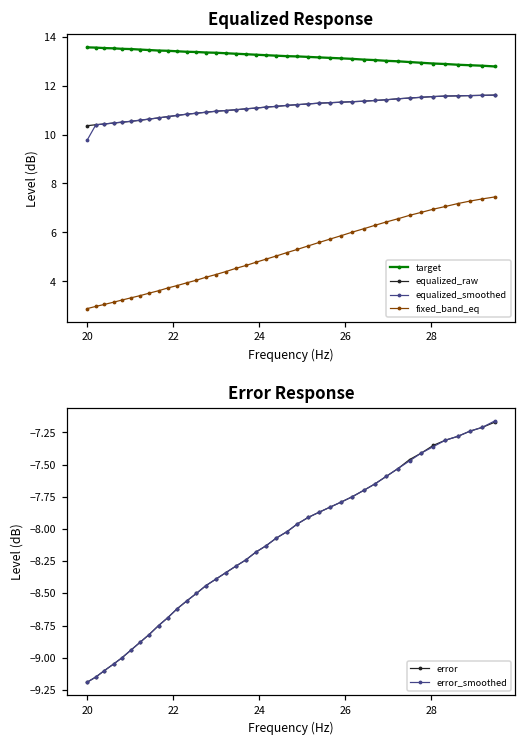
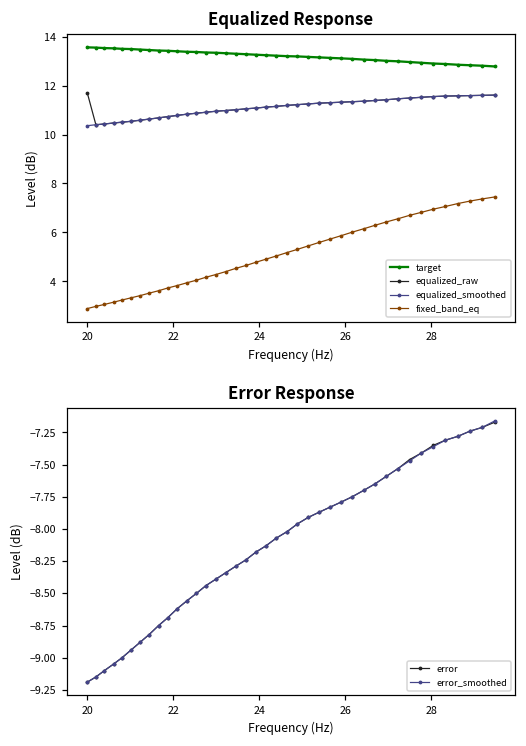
  {
    "Equalized Response": {
      "target": {
        "20": 13.6
      },
      "equalized_raw": {
-       "20": 10.4
+       "20": 11.7
      },
      "equalized_smoothed": {
-       "20": 9.8
+       "20": 10.4
      },
      "fixed_band_eq": {
        "20": 2.9
      }
    }
  }
